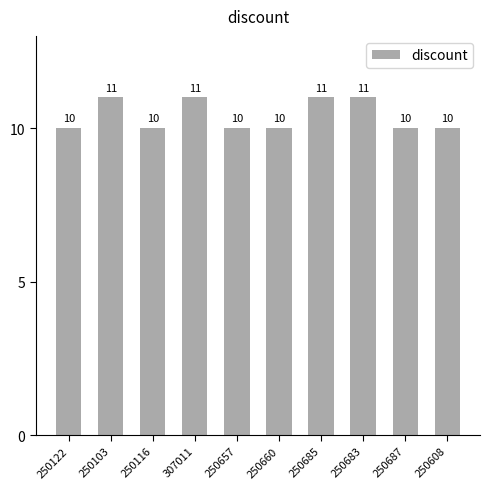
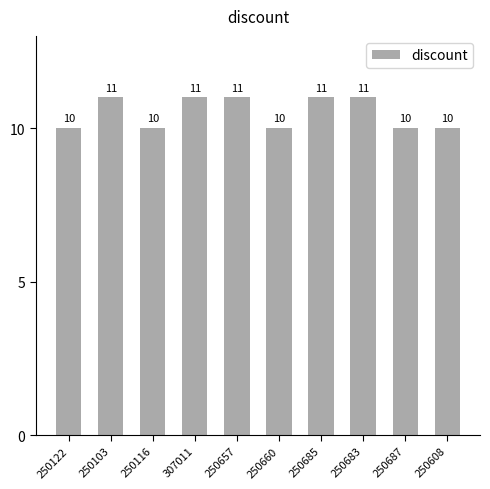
  {
    "250122": 10,
    "250103": 11,
    "250116": 10,
    "307011": 11,
-   "250657": 10,
+   "250657": 11,
    "250660": 10,
    "250685": 11,
    "250683": 11,
    "250687": 10,
    "250608": 10
  }
